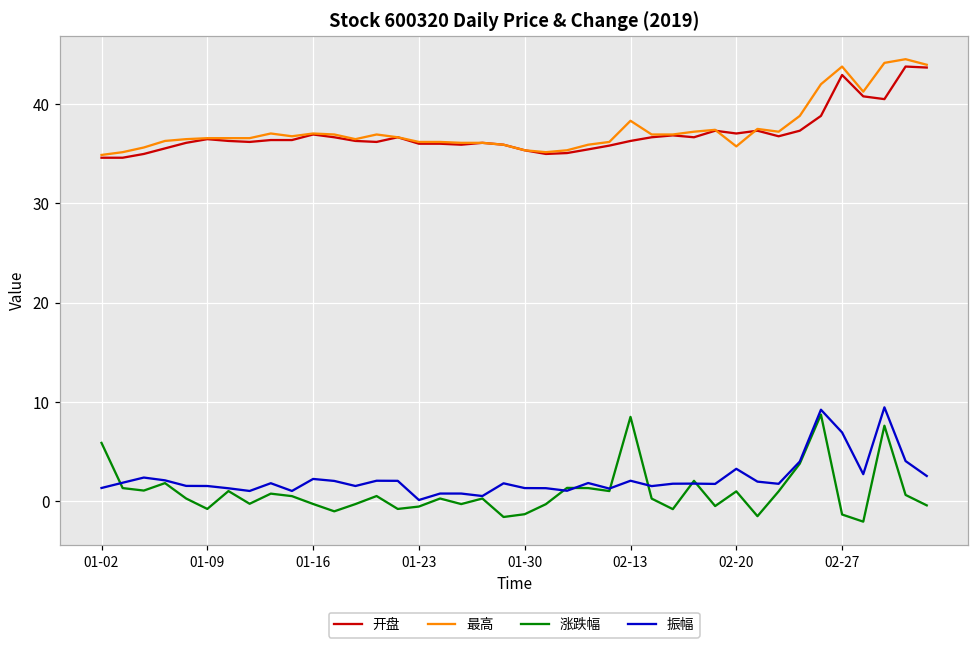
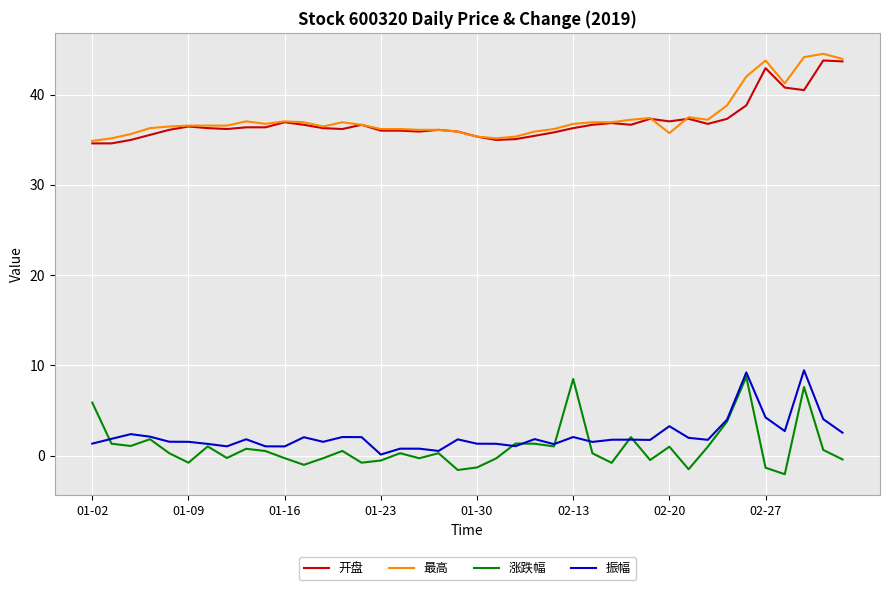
  {
    "开盘": {
      "02-13": 36,
      "02-20": 37,
      "02-27": 43
    },
    "最高": {
-     "02-13": 38,
+     "02-13": 37,
      "02-20": 36,
      "02-27": 44
    },
    "涨跌幅": {
      "01-02": 6,
      "01-09": -1,
      "01-16": 0,
      "01-23": -1,
      "01-30": -1,
      "02-13": 9,
      "02-20": 1,
      "02-27": -1
    },
    "振幅": {
      "01-02": 1,
      "01-09": 2,
-     "01-16": 2,
+     "01-16": 1,
      "01-23": 0,
      "01-30": 1,
      "02-13": 2,
      "02-20": 3,
-     "02-27": 7
+     "02-27": 4
    }
  }
